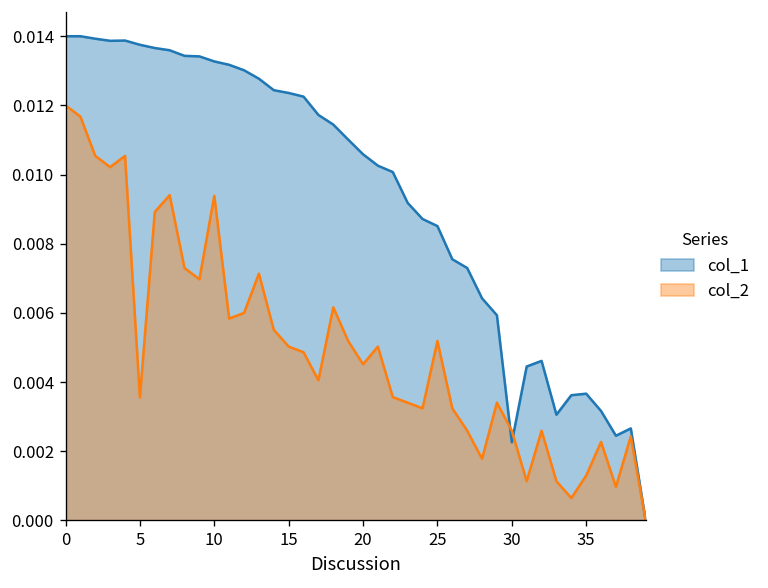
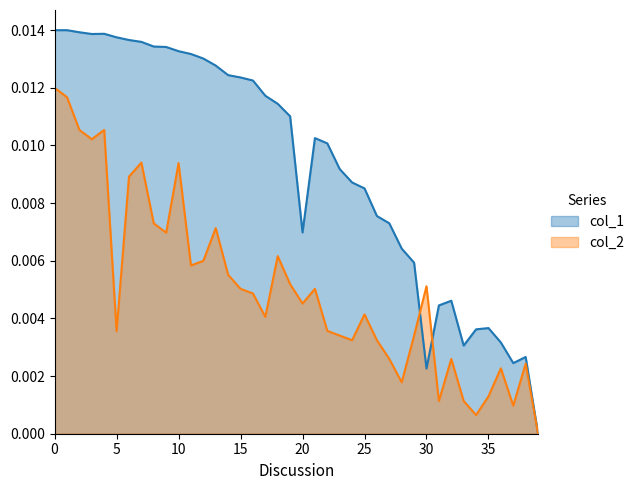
  {
    "col_1": {
      "0": 0.0140,
      "5": 0.0138,
      "10": 0.0133,
      "15": 0.0124,
-     "20": 0.0106,
+     "20": 0.0070,
      "25": 0.0085,
      "30": 0.0023,
      "35": 0.0037
    },
    "col_2": {
      "0": 0.0120,
      "5": 0.0036,
      "10": 0.0094,
      "15": 0.0050,
      "20": 0.0045,
-     "25": 0.0052,
-     "30": 0.0026,
+     "25": 0.0041,
+     "30": 0.0051,
      "35": 0.0013
    }
  }
